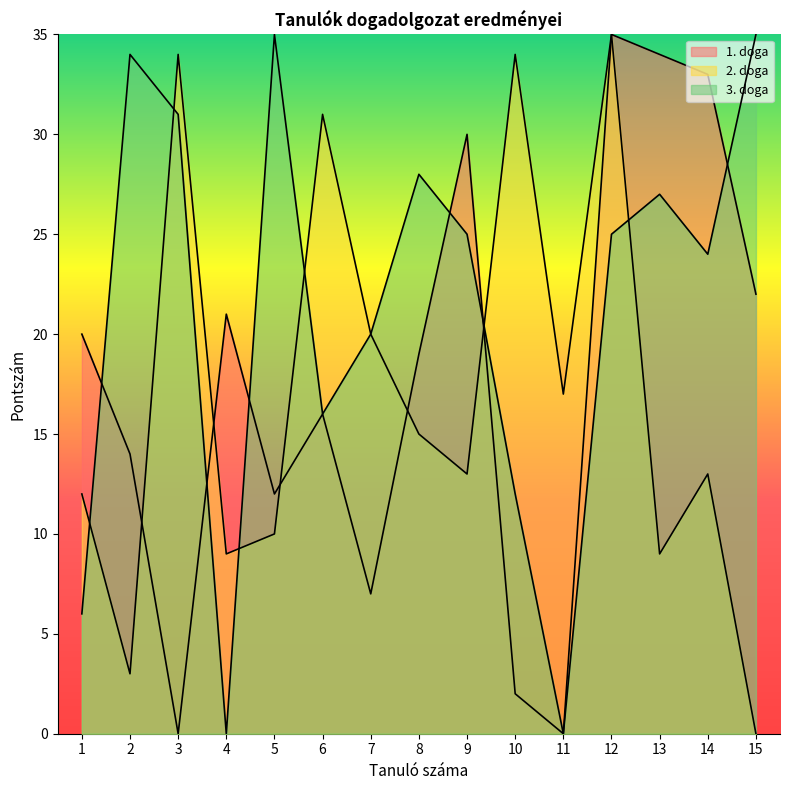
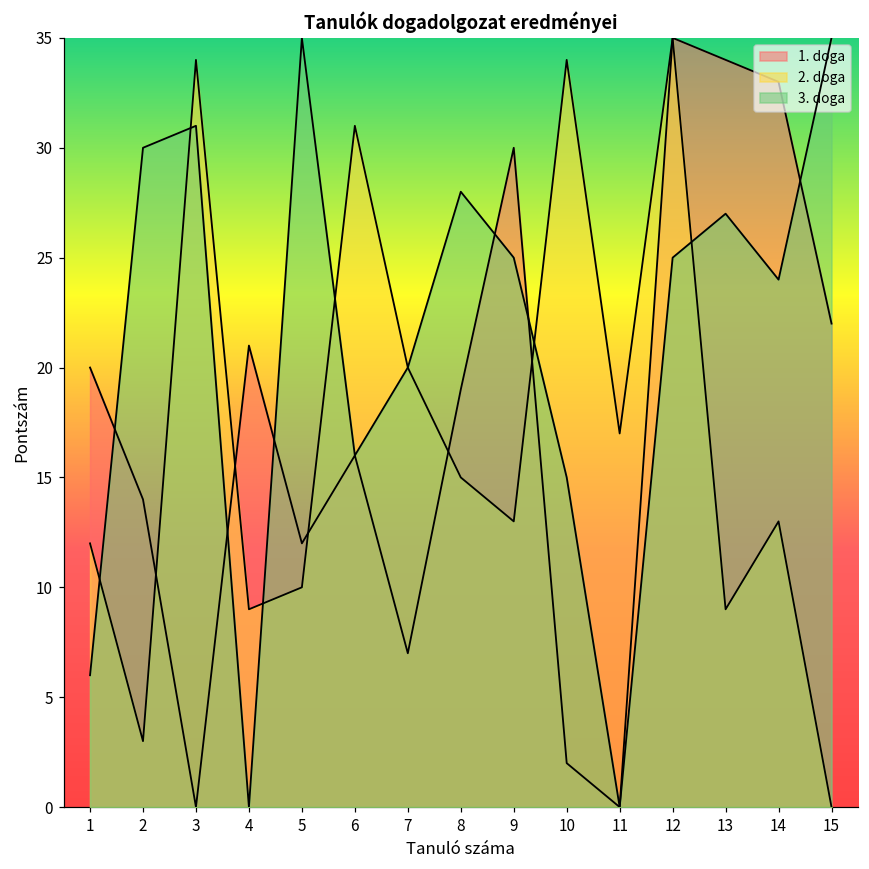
  {
    "1. doga": {
      "1": 20,
      "2": 14,
      "3": 0,
      "4": 21,
      "5": 12,
      "7": 7,
      "8": 19,
      "9": 30,
      "10": 2,
      "13": 34,
      "15": 22
    },
    "2. doga": {
      "1": 12,
      "2": 3,
      "3": 34,
      "4": 9,
      "5": 10,
      "6": 31,
      "8": 15,
      "9": 13,
      "10": 34,
      "11": 17,
      "13": 9,
      "14": 13,
      "15": 0
    },
    "3. doga": {
      "1": 6,
-     "2": 34,
+     "2": 30,
      "3": 31,
      "4": 0,
      "5": 35,
      "8": 28,
      "9": 25,
-     "10": 12,
+     "10": 15,
      "12": 25,
      "13": 27,
      "14": 24,
      "15": 35
    }
  }
